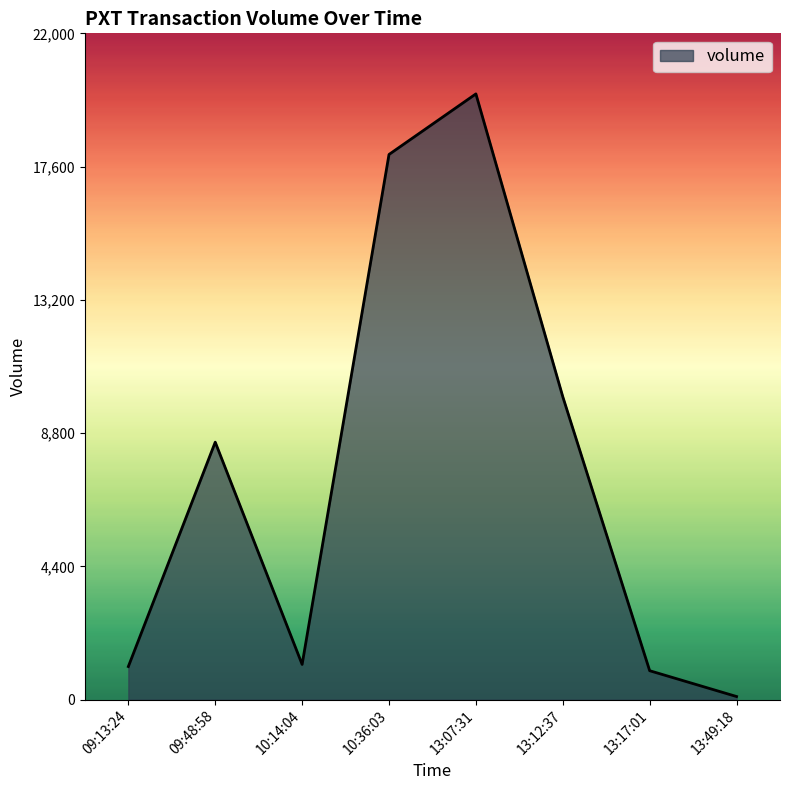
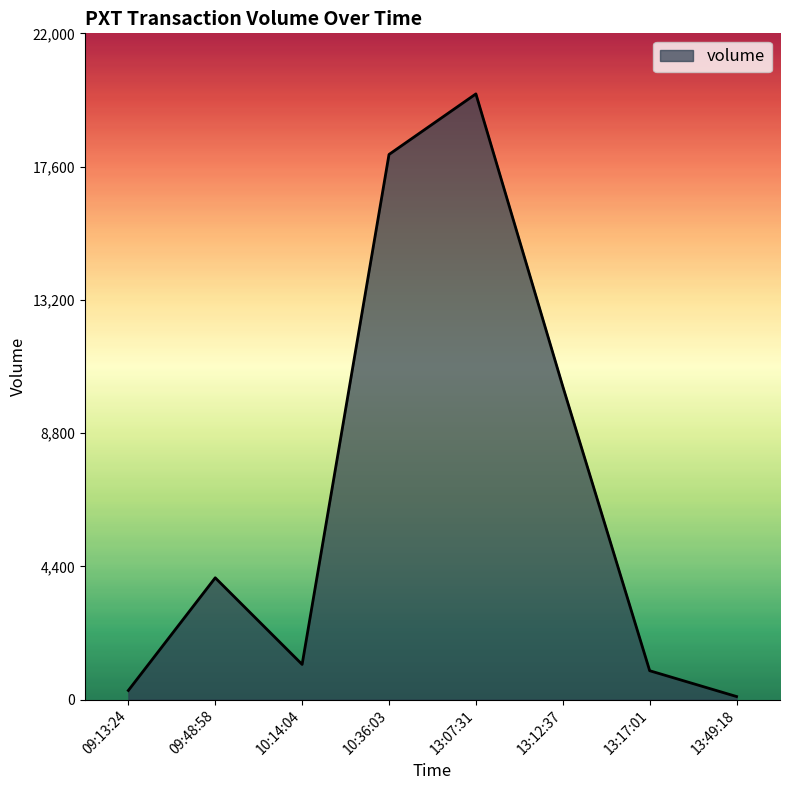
  {
-   "09:13:24": "1,100",
-   "09:48:58": "8,500",
+   "09:13:24": "300",
+   "09:48:58": "4,000",
    "10:14:04": "1,200",
    "10:36:03": "18,000",
    "13:07:31": "20,000",
-   "13:12:37": "10,000",
+   "13:12:37": "10,300",
    "13:17:01": "1,000",
    "13:49:18": "100"
  }
